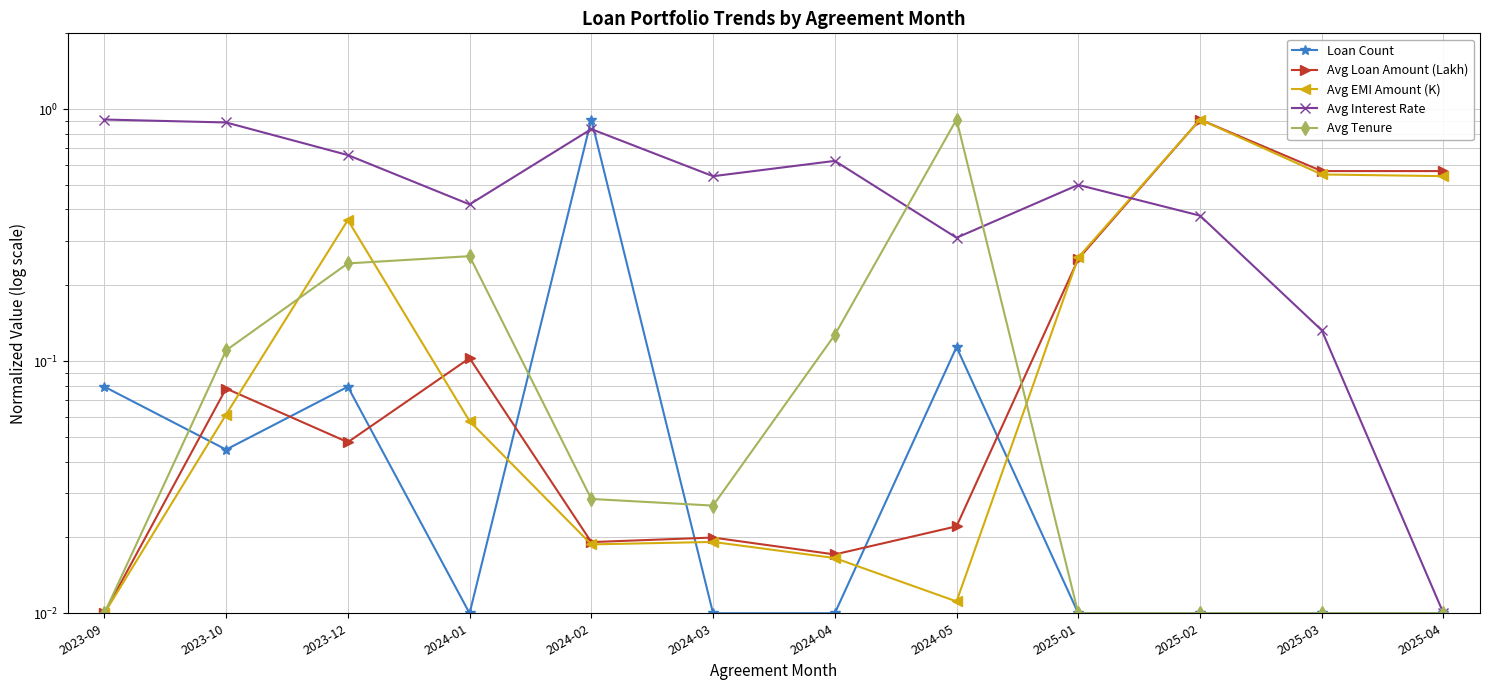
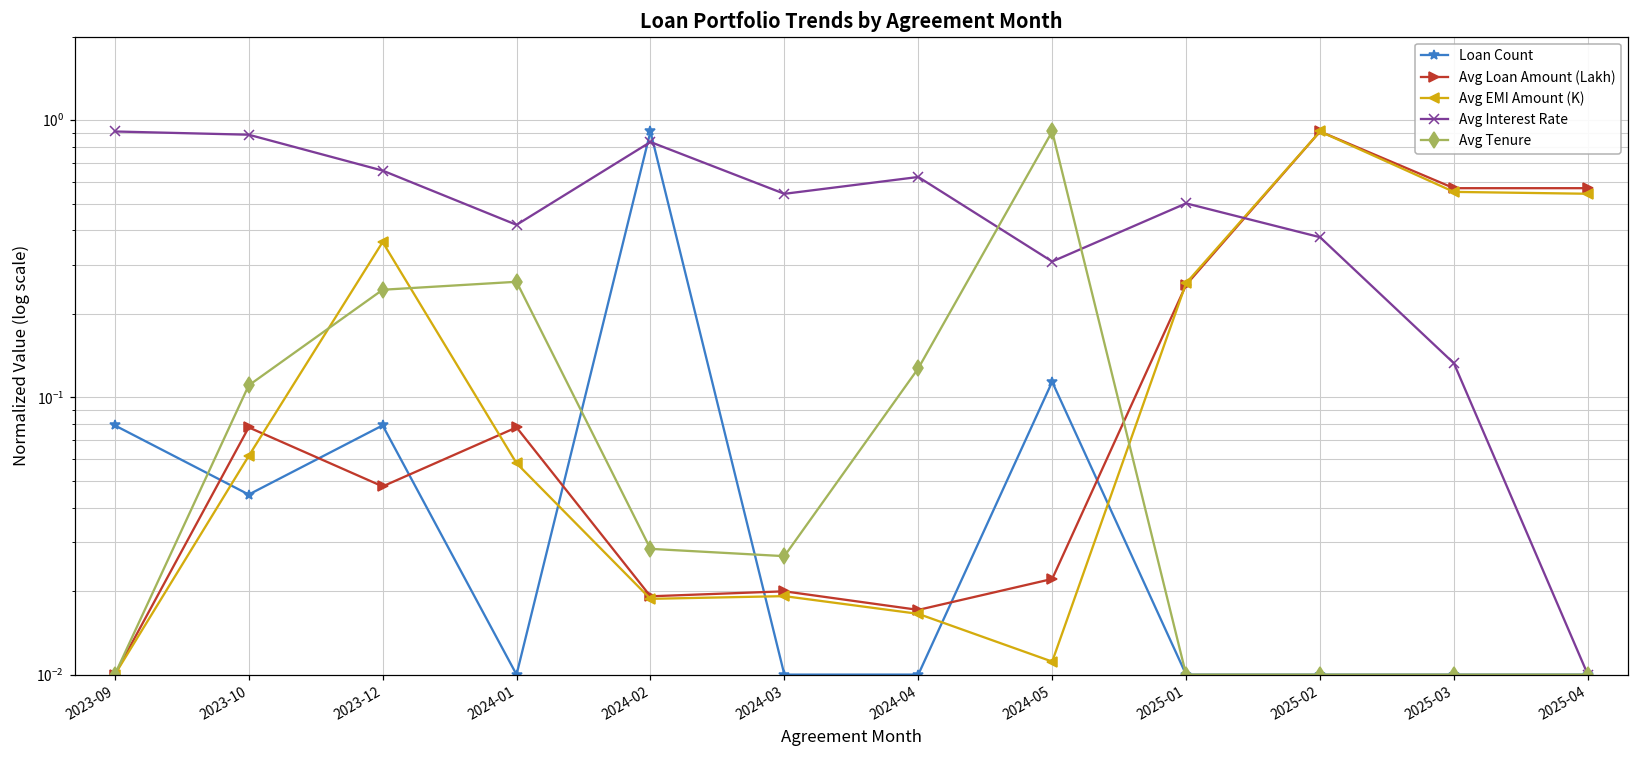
  {
    "Loan Count": {
      "2023-09": 0.079,
      "2023-10": 0.045,
      "2023-12": 0.079,
      "2024-01": 0.010,
      "2024-02": 0.91,
      "2024-03": 0.010,
      "2024-04": 0.010,
      "2024-05": 0.11
    },
    "Avg Loan Amount (Lakh)": {
      "2023-10": 0.078,
      "2023-12": 0.048,
-     "2024-01": 0.103,
+     "2024-01": 0.078,
      "2024-03": 0.020,
      "2024-04": 0.017,
      "2024-05": 0.022,
      "2025-03": 0.57,
      "2025-04": 0.57
    },
    "Avg EMI Amount (K)": {
      "2023-10": 0.061,
      "2023-12": 0.36,
      "2024-01": 0.058,
      "2024-03": 0.019,
      "2024-04": 0.017,
      "2024-05": 0.011,
      "2025-03": 0.55,
      "2025-04": 0.54
    },
    "Avg Interest Rate": {
      "2023-09": 0.91,
      "2023-10": 0.89,
      "2023-12": 0.66,
      "2024-01": 0.42,
      "2024-02": 0.83,
      "2024-03": 0.54,
      "2024-04": 0.62,
      "2024-05": 0.31,
      "2025-01": 0.50,
      "2025-02": 0.38,
      "2025-03": 0.13
    },
    "Avg Tenure": {
      "2023-10": 0.11,
      "2023-12": 0.24,
      "2024-01": 0.26,
      "2024-02": 0.028,
      "2024-03": 0.027,
      "2024-04": 0.13,
      "2024-05": 0.91
    }
  }
